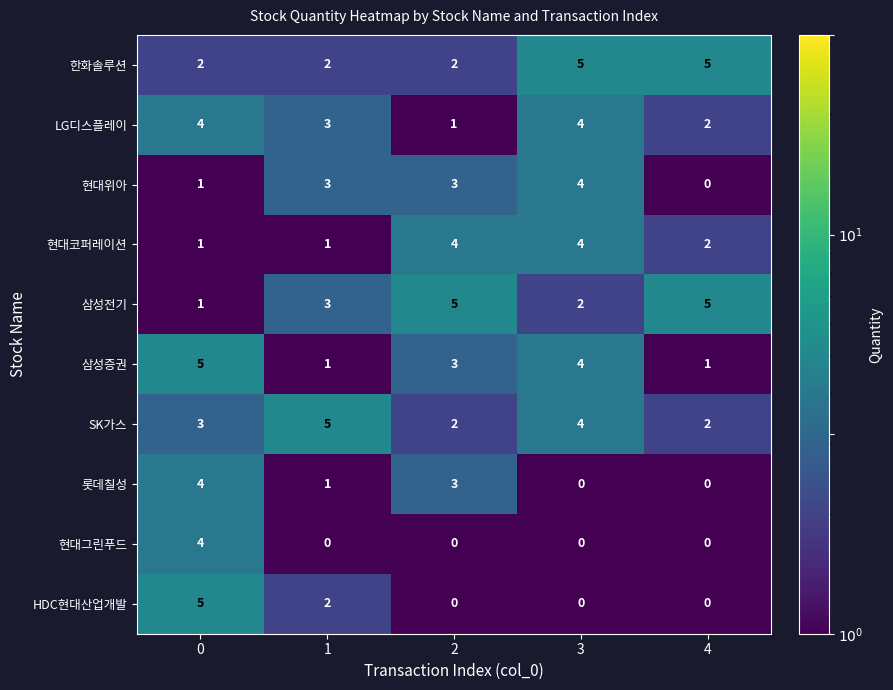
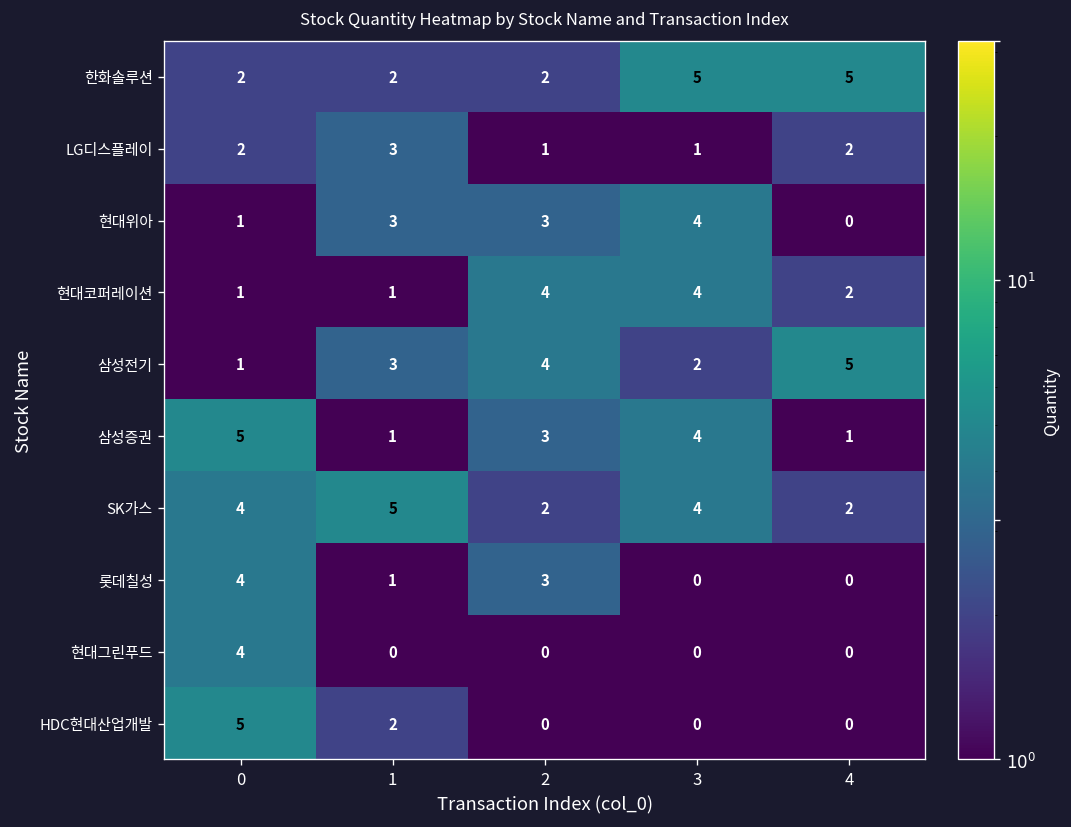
  {
    "한화솔루션": {
      "0": 2,
      "1": 2,
      "2": 2,
      "3": 5,
      "4": 5
    },
    "LG디스플레이": {
-     "0": 4,
+     "0": 2,
      "1": 3,
      "2": 1,
-     "3": 4,
+     "3": 1,
      "4": 2
    },
    "현대위아": {
      "0": 1,
      "1": 3,
      "2": 3,
      "3": 4,
      "4": 0
    },
    "현대코퍼레이션": {
      "0": 1,
      "1": 1,
      "2": 4,
      "3": 4,
      "4": 2
    },
    "삼성전기": {
      "0": 1,
      "1": 3,
-     "2": 5,
+     "2": 4,
      "3": 2,
      "4": 5
    },
    "삼성증권": {
      "0": 5,
      "1": 1,
      "2": 3,
      "3": 4,
      "4": 1
    },
    "SK가스": {
-     "0": 3,
+     "0": 4,
      "1": 5,
      "2": 2,
      "3": 4,
      "4": 2
    },
    "롯데칠성": {
      "0": 4,
      "1": 1,
      "2": 3,
      "3": 0,
      "4": 0
    },
    "현대그린푸드": {
      "0": 4,
      "1": 0,
      "2": 0,
      "3": 0,
      "4": 0
    },
    "HDC현대산업개발": {
      "0": 5,
      "1": 2,
      "2": 0,
      "3": 0,
      "4": 0
    }
  }
